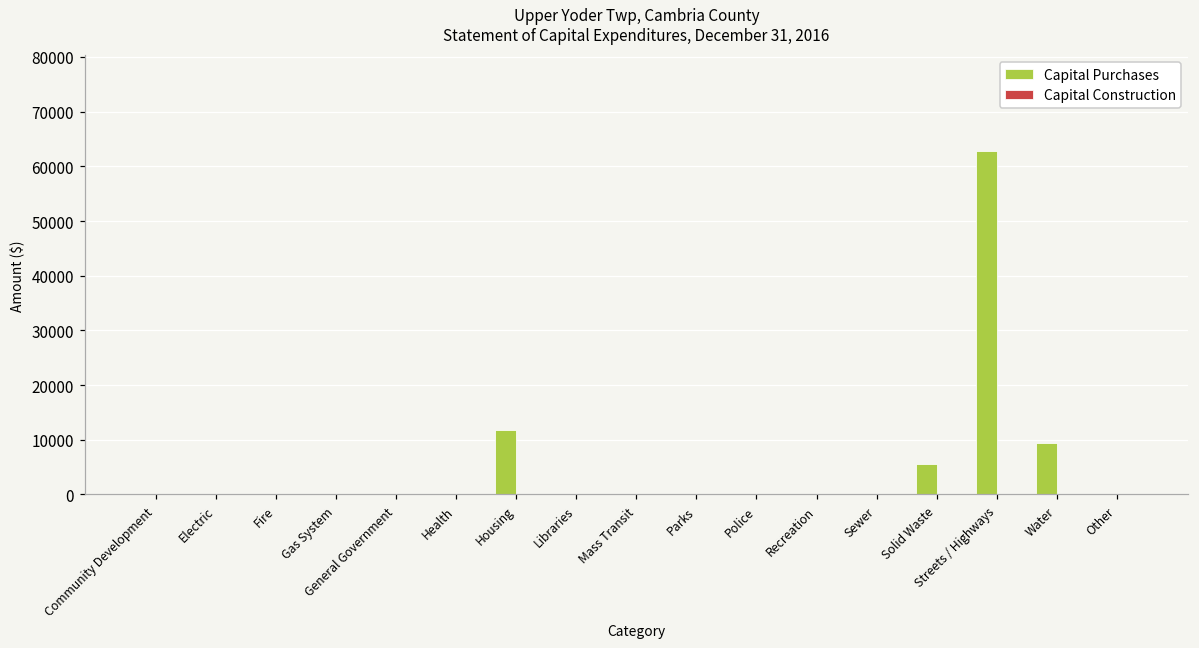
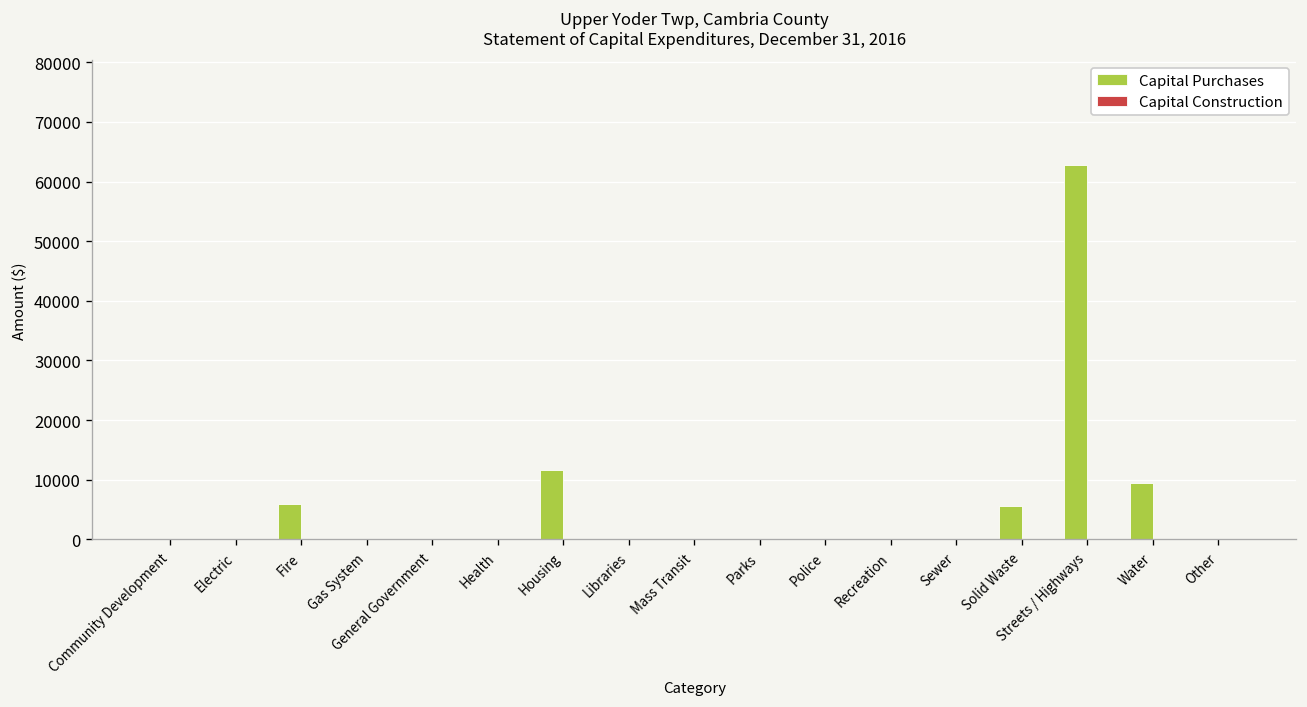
  {
    "Capital Purchases": {
      "Community Development": 0,
      "Electric": 0,
-     "Fire": 0,
+     "Fire": 6000,
      "Gas System": 0,
      "General Government": 0,
      "Health": 0,
      "Housing": 12000,
      "Libraries": 0,
      "Mass Transit": 0,
      "Parks": 0,
      "Police": 0,
      "Recreation": 0,
      "Sewer": 0,
      "Solid Waste": 6000,
      "Streets / Highways": 63000,
      "Water": 9000,
      "Other": 0
    },
    "Capital Construction": {
      "Community Development": 0,
      "Electric": 0,
      "Fire": 0,
      "Gas System": 0,
      "General Government": 0,
      "Health": 0,
      "Housing": 0,
      "Libraries": 0,
      "Mass Transit": 0,
      "Parks": 0,
      "Police": 0,
      "Recreation": 0,
      "Sewer": 0,
      "Solid Waste": 0,
      "Streets / Highways": 0,
      "Water": 0,
      "Other": 0
    }
  }
